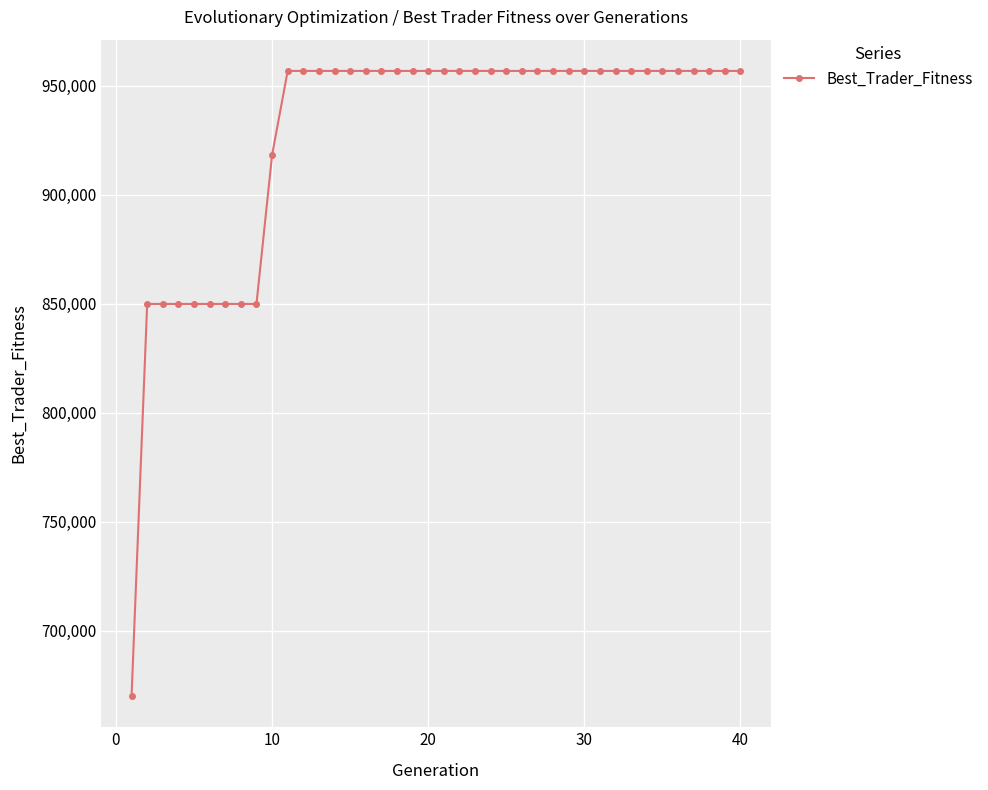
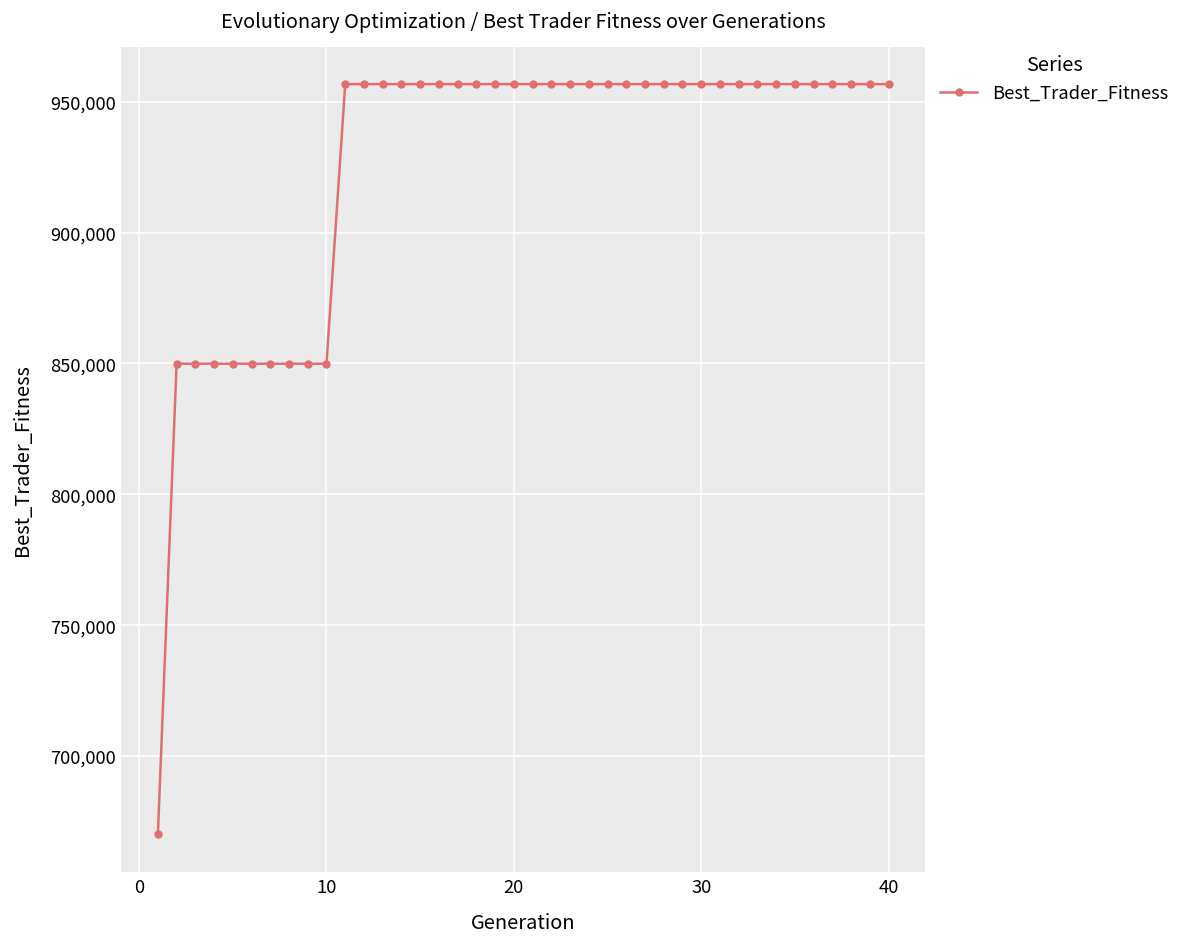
  {
-   "10": "918,000",
+   "10": "850,000",
    "20": "957,000",
    "30": "957,000",
    "40": "957,000"
  }
